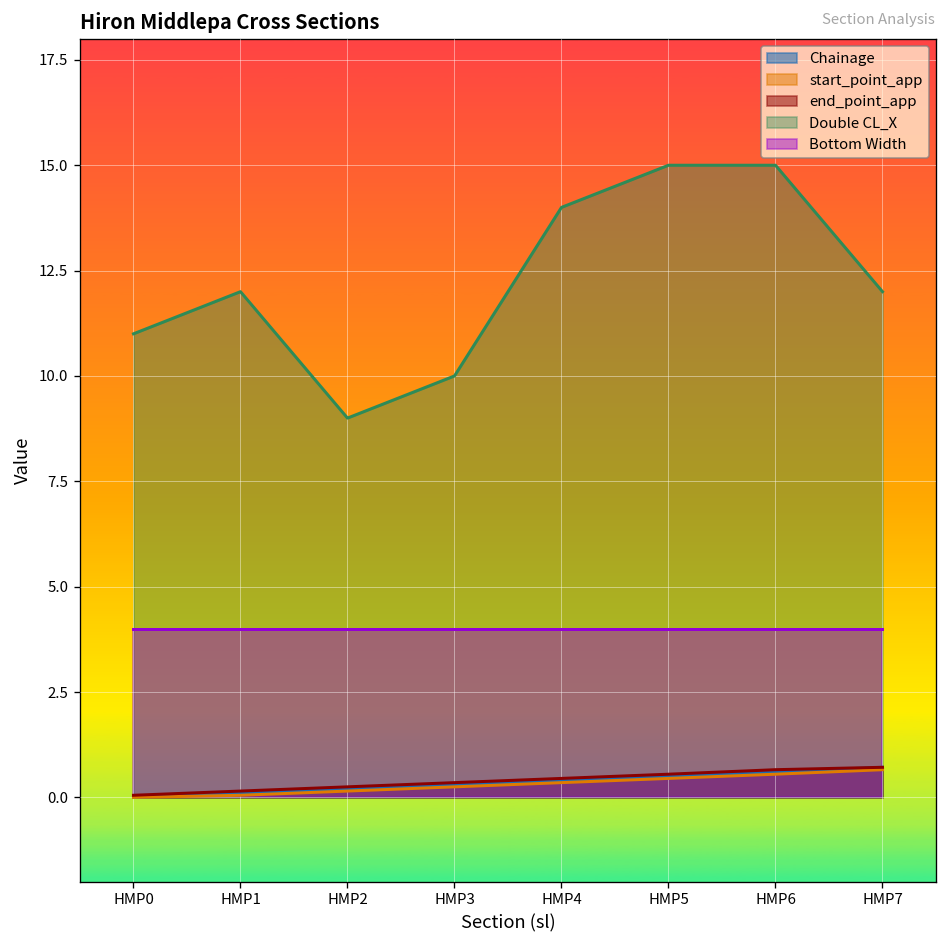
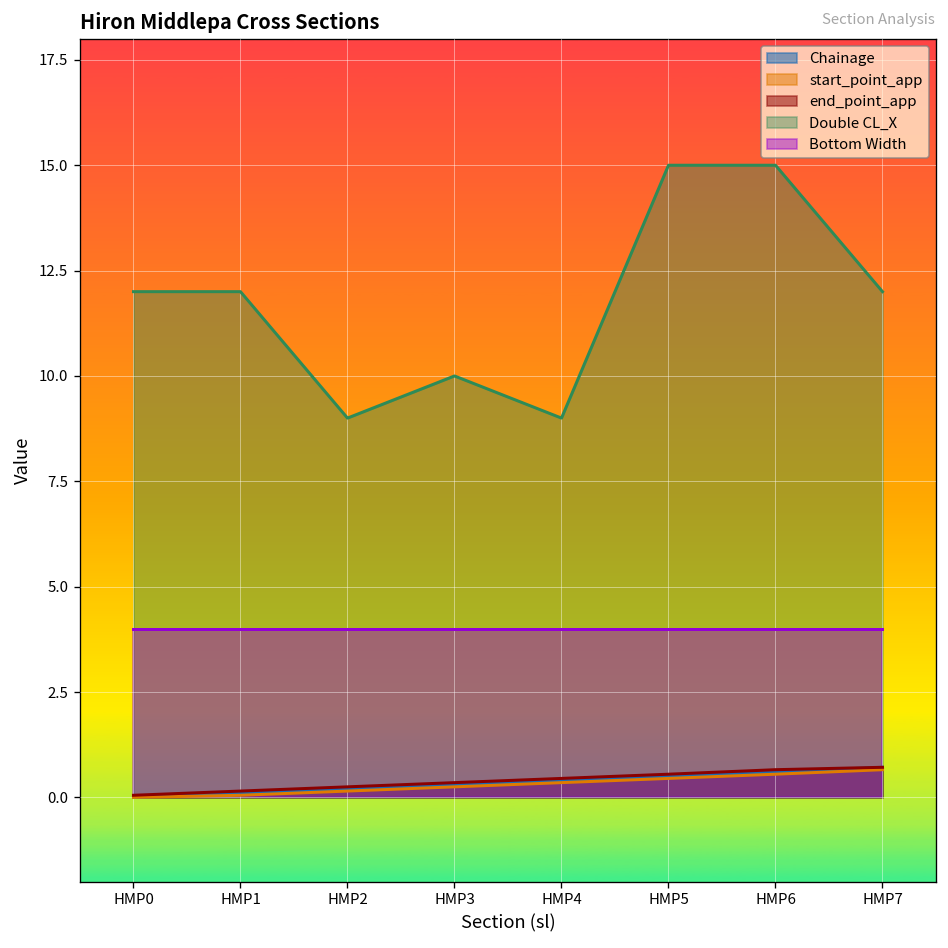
  {
    "Double CL_X": {
-     "HMP0": 11,
+     "HMP0": 12,
      "HMP1": 12,
      "HMP2": 9,
      "HMP3": 10,
-     "HMP4": 14,
+     "HMP4": 9,
      "HMP5": 15,
      "HMP7": 12
    },
    "Bottom Width": {
      "HMP0": 4,
      "HMP1": 4,
      "HMP2": 4,
      "HMP3": 4,
      "HMP4": 4,
      "HMP5": 4,
      "HMP6": 4,
      "HMP7": 4
    }
  }
